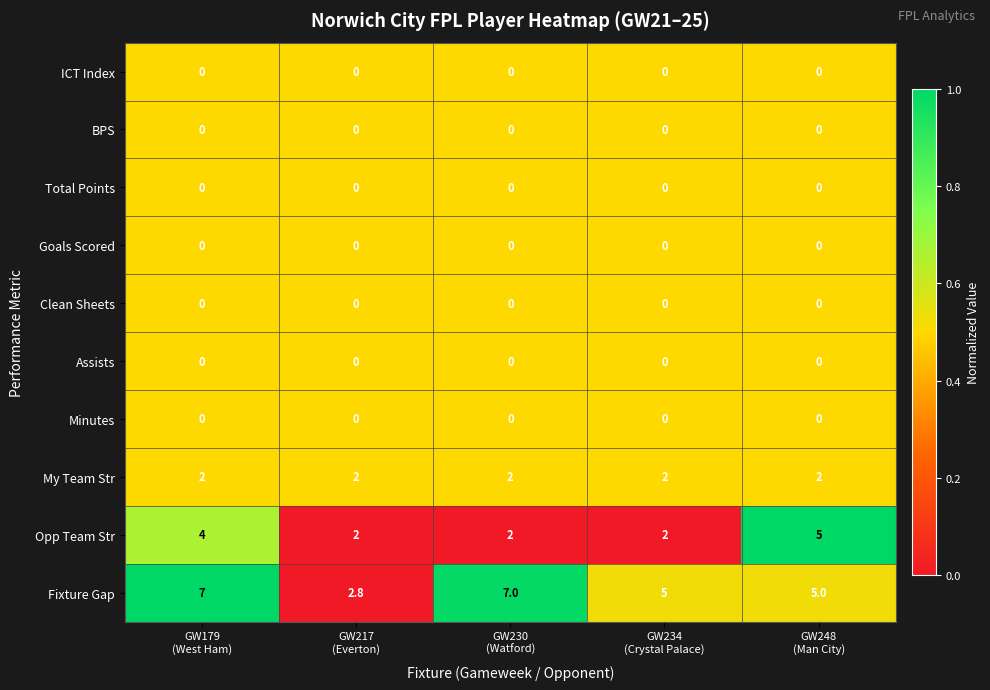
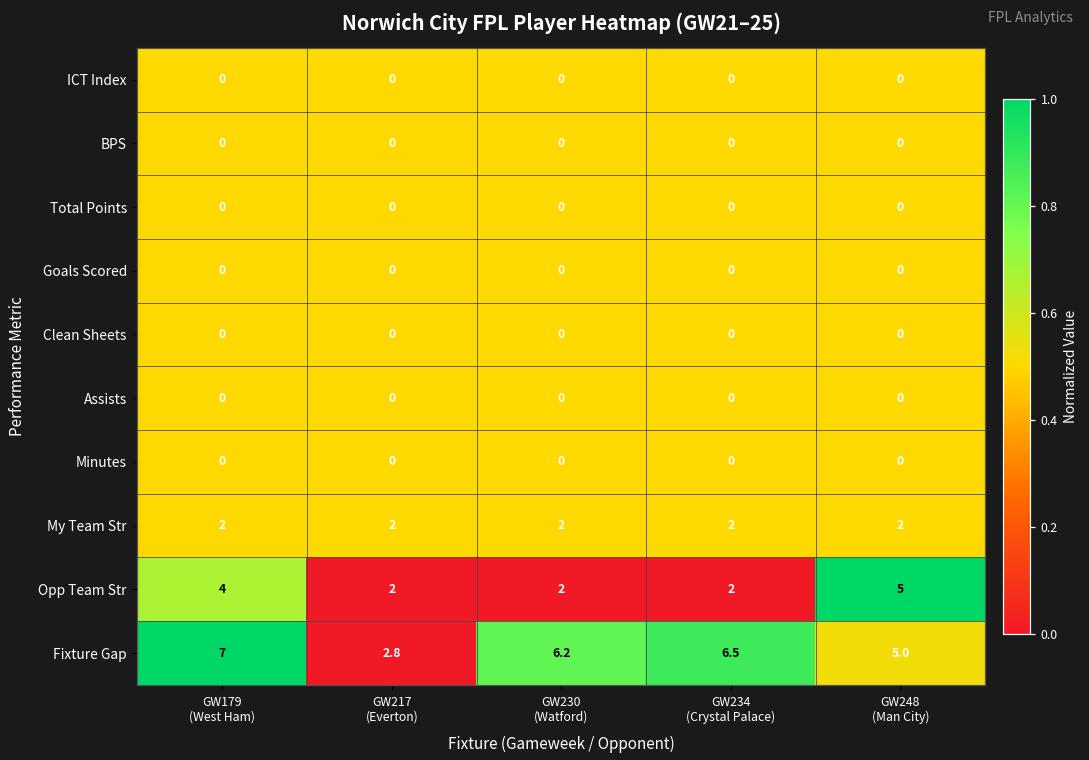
  {
    "ICT Index": {
      "GW179 (West Ham)": 0,
      "GW217 (Everton)": 0,
      "GW230 (Watford)": 0,
      "GW234 (Crystal Palace)": 0,
      "GW248 (Man City)": 0
    },
    "BPS": {
      "GW179 (West Ham)": 0,
      "GW217 (Everton)": 0,
      "GW230 (Watford)": 0,
      "GW234 (Crystal Palace)": 0,
      "GW248 (Man City)": 0
    },
    "Total Points": {
      "GW179 (West Ham)": 0,
      "GW217 (Everton)": 0,
      "GW230 (Watford)": 0,
      "GW234 (Crystal Palace)": 0,
      "GW248 (Man City)": 0
    },
    "Goals Scored": {
      "GW179 (West Ham)": 0,
      "GW217 (Everton)": 0,
      "GW230 (Watford)": 0,
      "GW234 (Crystal Palace)": 0,
      "GW248 (Man City)": 0
    },
    "Clean Sheets": {
      "GW179 (West Ham)": 0,
      "GW217 (Everton)": 0,
      "GW230 (Watford)": 0,
      "GW234 (Crystal Palace)": 0,
      "GW248 (Man City)": 0
    },
    "Assists": {
      "GW179 (West Ham)": 0,
      "GW217 (Everton)": 0,
      "GW230 (Watford)": 0,
      "GW234 (Crystal Palace)": 0,
      "GW248 (Man City)": 0
    },
    "Minutes": {
      "GW179 (West Ham)": 0,
      "GW217 (Everton)": 0,
      "GW230 (Watford)": 0,
      "GW234 (Crystal Palace)": 0,
      "GW248 (Man City)": 0
    },
    "My Team Str": {
      "GW179 (West Ham)": 2,
      "GW217 (Everton)": 2,
      "GW230 (Watford)": 2,
      "GW234 (Crystal Palace)": 2,
      "GW248 (Man City)": 2
    },
    "Opp Team Str": {
      "GW179 (West Ham)": 4,
      "GW217 (Everton)": 2,
      "GW230 (Watford)": 2,
      "GW234 (Crystal Palace)": 2,
      "GW248 (Man City)": 5
    },
    "Fixture Gap": {
      "GW179 (West Ham)": 7,
      "GW217 (Everton)": 2.8,
-     "GW230 (Watford)": 7.0,
-     "GW234 (Crystal Palace)": 5,
+     "GW230 (Watford)": 6.2,
+     "GW234 (Crystal Palace)": 6.5,
      "GW248 (Man City)": 5.0
    }
  }
